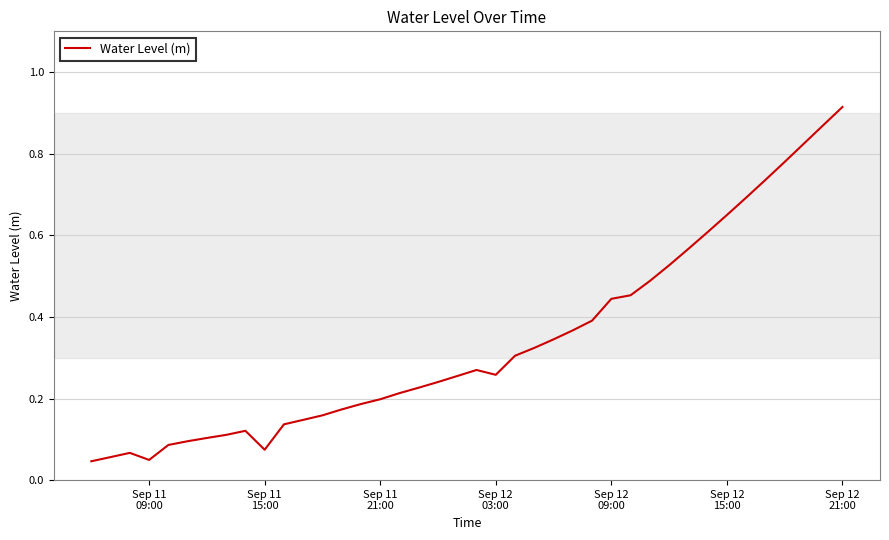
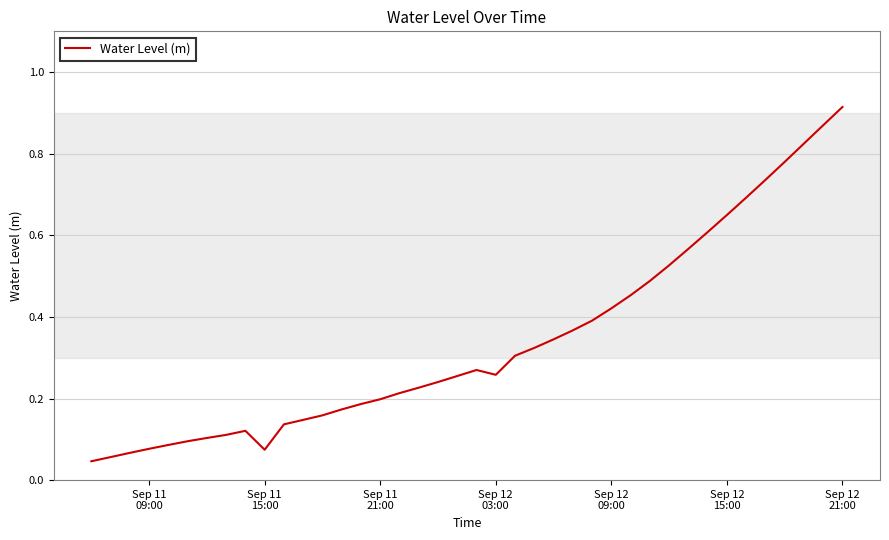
  {
-   "Sep 11 09:00": 0.05,
+   "Sep 11 09:00": 0.08,
    "Sep 11 15:00": 0.07,
    "Sep 11 21:00": 0.20,
    "Sep 12 03:00": 0.26,
-   "Sep 12 09:00": 0.44,
+   "Sep 12 09:00": 0.42,
    "Sep 12 15:00": 0.65,
    "Sep 12 21:00": 0.91
  }
